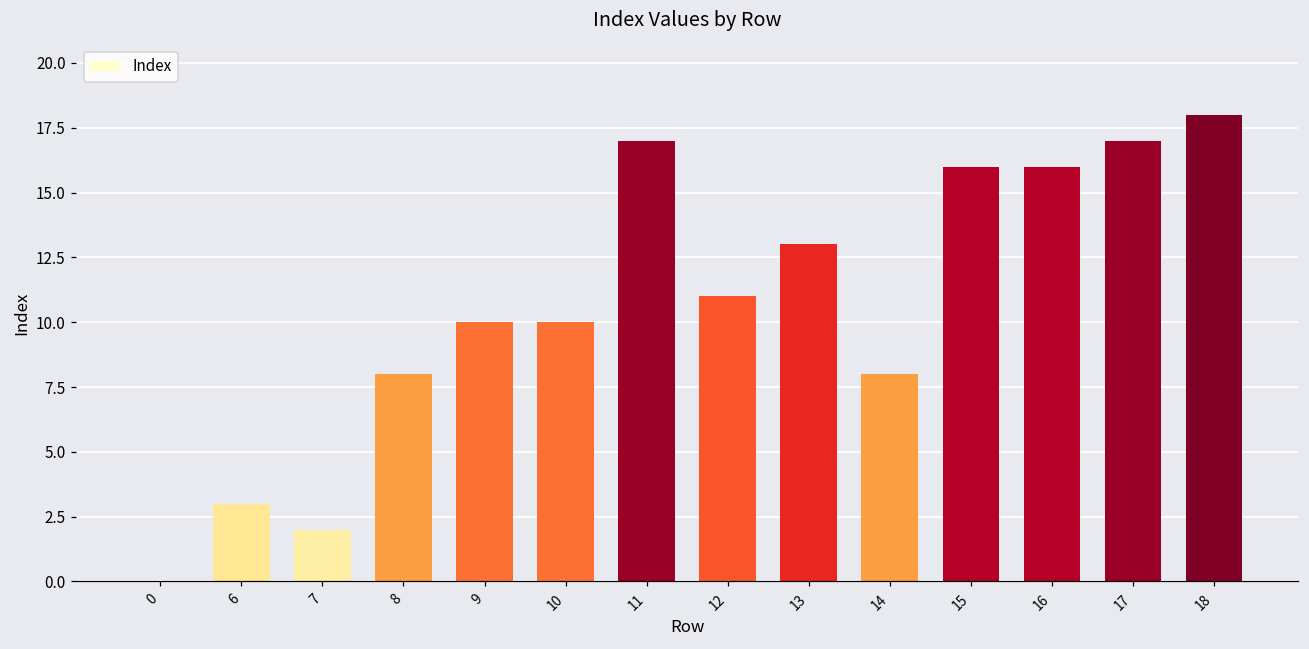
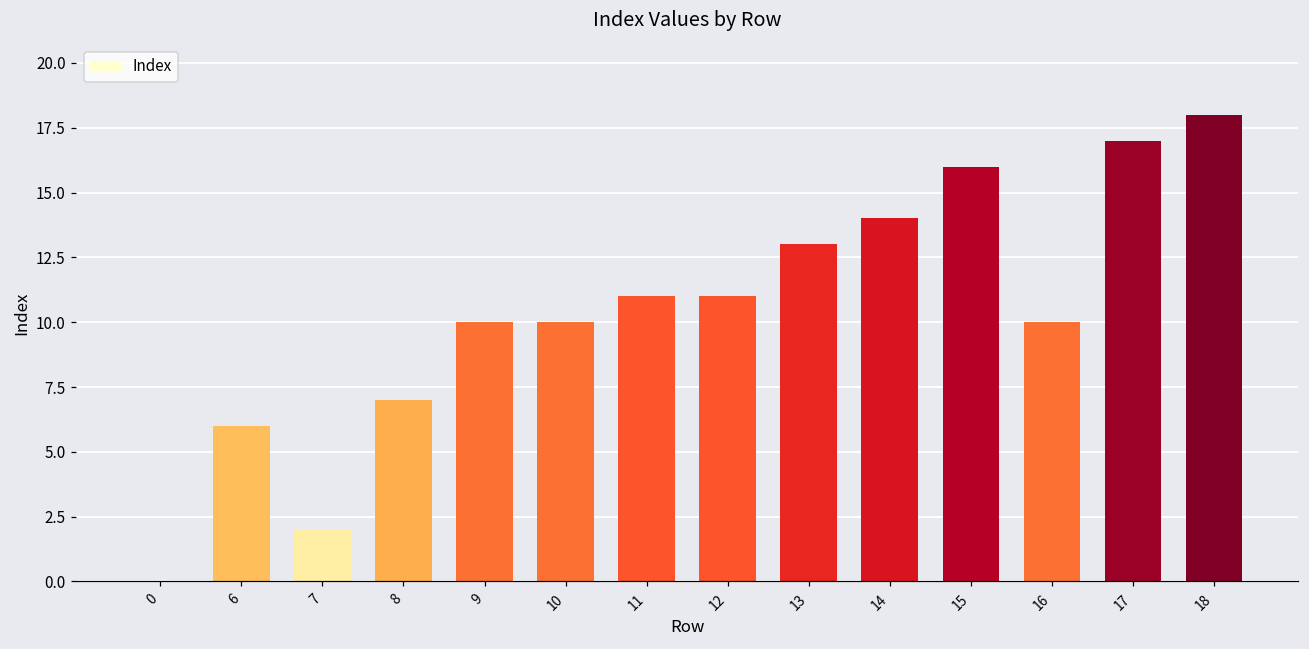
  {
    "0": 0,
-   "6": 3,
+   "6": 6,
    "7": 2,
-   "8": 8,
+   "8": 7,
    "9": 10,
    "10": 10,
-   "11": 17,
+   "11": 11,
    "12": 11,
    "13": 13,
-   "14": 8,
+   "14": 14,
    "15": 16,
-   "16": 16,
+   "16": 10,
    "17": 17,
    "18": 18
  }
